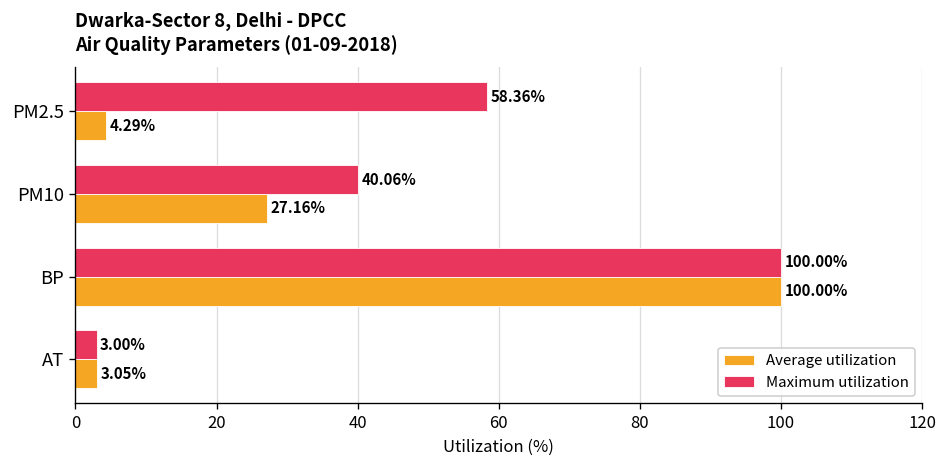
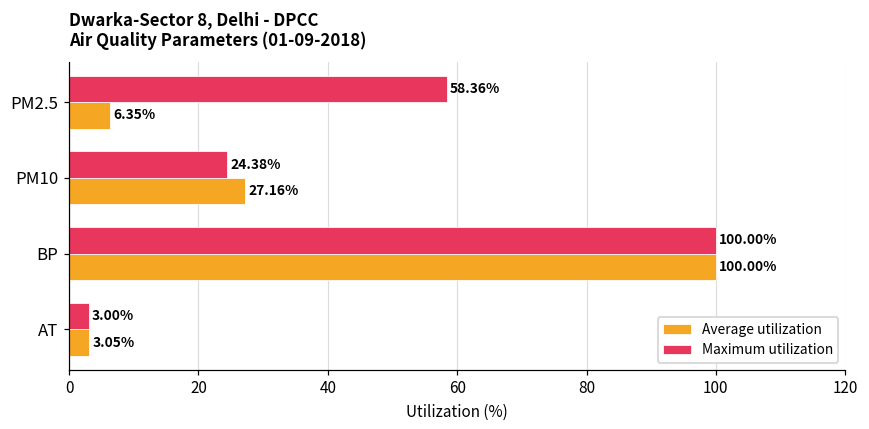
  {
    "Average utilization": {
-     "PM2.5": "4.29%",
+     "PM2.5": "6.35%",
      "PM10": "27.16%",
      "BP": "100.00%",
      "AT": "3.05%"
    },
    "Maximum utilization": {
      "PM2.5": "58.36%",
-     "PM10": "40.06%",
+     "PM10": "24.38%",
      "BP": "100.00%",
      "AT": "3.00%"
    }
  }
